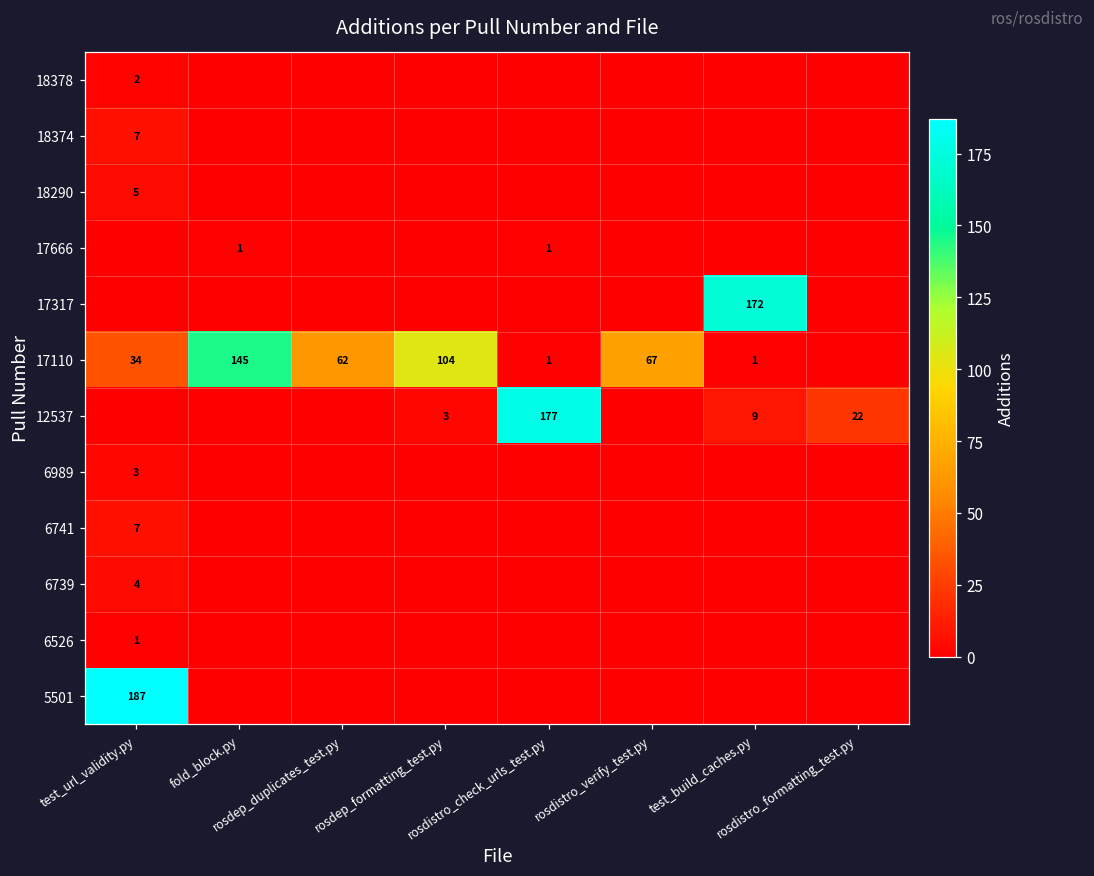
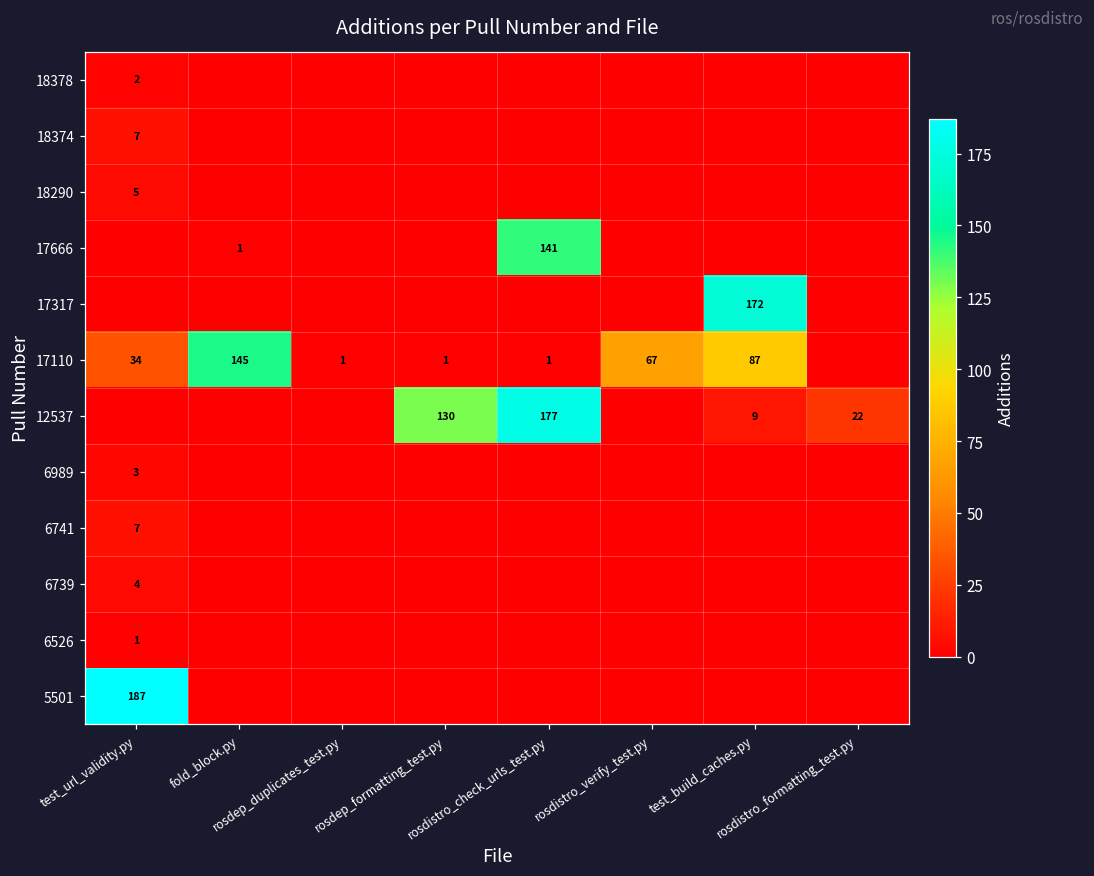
  {
    "18378": {
      "test_url_validity.py": 2
    },
    "18374": {
      "test_url_validity.py": 7
    },
    "18290": {
      "test_url_validity.py": 5
    },
    "17666": {
      "fold_block.py": 1,
-     "rosdistro_check_urls_test.py": 1
+     "rosdistro_check_urls_test.py": 141
    },
    "17317": {
      "test_build_caches.py": 172
    },
    "17110": {
      "test_url_validity.py": 34,
      "fold_block.py": 145,
-     "rosdep_duplicates_test.py": 62,
-     "rosdep_formatting_test.py": 104,
+     "rosdep_duplicates_test.py": 1,
+     "rosdep_formatting_test.py": 1,
      "rosdistro_check_urls_test.py": 1,
      "rosdistro_verify_test.py": 67,
-     "test_build_caches.py": 1
+     "test_build_caches.py": 87
    },
    "12537": {
-     "rosdep_formatting_test.py": 3,
+     "rosdep_formatting_test.py": 130,
      "rosdistro_check_urls_test.py": 177,
      "test_build_caches.py": 9,
      "rosdistro_formatting_test.py": 22
    },
    "6989": {
      "test_url_validity.py": 3
    },
    "6741": {
      "test_url_validity.py": 7
    },
    "6739": {
      "test_url_validity.py": 4
    },
    "6526": {
      "test_url_validity.py": 1
    },
    "5501": {
      "test_url_validity.py": 187
    }
  }
